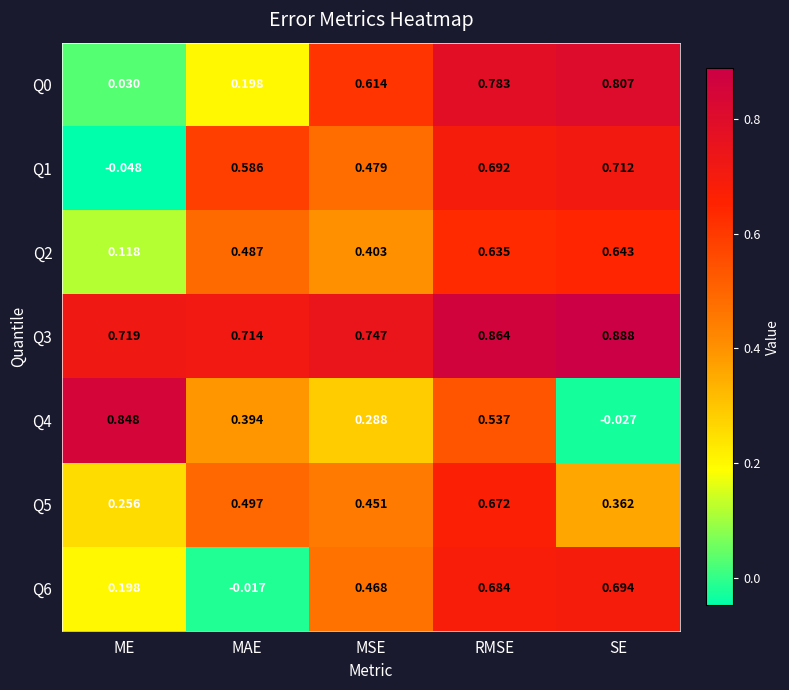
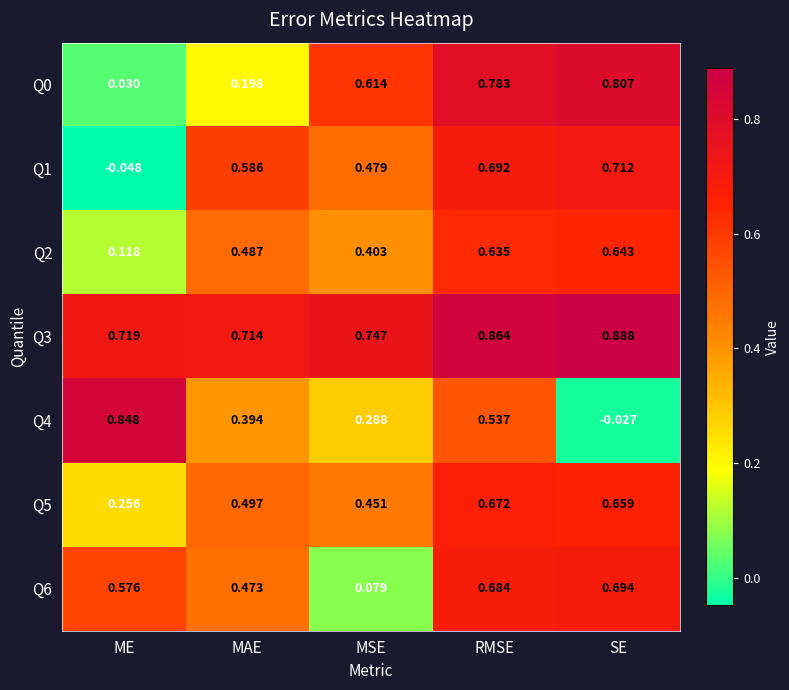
  {
    "Q0": {
      "ME": 0.030,
      "MAE": 0.198,
      "MSE": 0.614,
      "RMSE": 0.783,
      "SE": 0.807
    },
    "Q1": {
      "ME": -0.048,
      "MAE": 0.586,
      "MSE": 0.479,
      "RMSE": 0.692,
      "SE": 0.712
    },
    "Q2": {
      "ME": 0.118,
      "MAE": 0.487,
      "MSE": 0.403,
      "RMSE": 0.635,
      "SE": 0.643
    },
    "Q3": {
      "ME": 0.719,
      "MAE": 0.714,
      "MSE": 0.747,
      "RMSE": 0.864,
      "SE": 0.888
    },
    "Q4": {
      "ME": 0.848,
      "MAE": 0.394,
      "MSE": 0.288,
      "RMSE": 0.537,
      "SE": -0.027
    },
    "Q5": {
      "ME": 0.256,
      "MAE": 0.497,
      "MSE": 0.451,
      "RMSE": 0.672,
-     "SE": 0.362
+     "SE": 0.659
    },
    "Q6": {
-     "ME": 0.198,
-     "MAE": -0.017,
-     "MSE": 0.468,
+     "ME": 0.576,
+     "MAE": 0.473,
+     "MSE": 0.079,
      "RMSE": 0.684,
      "SE": 0.694
    }
  }
